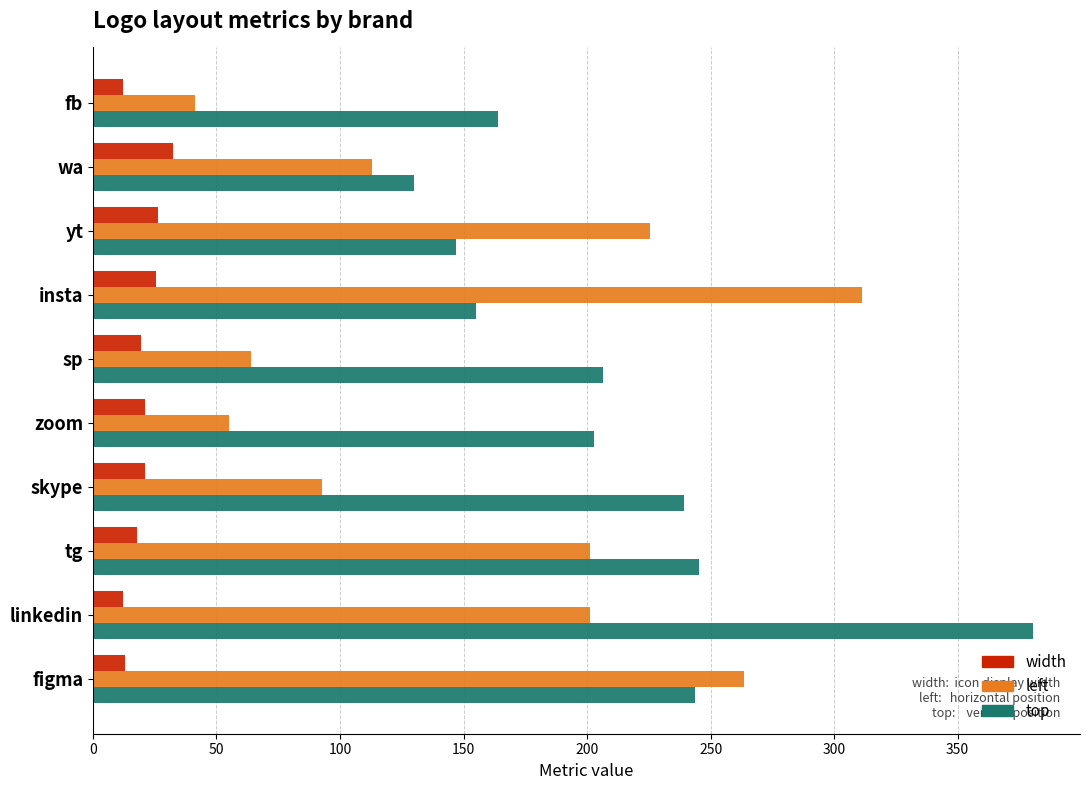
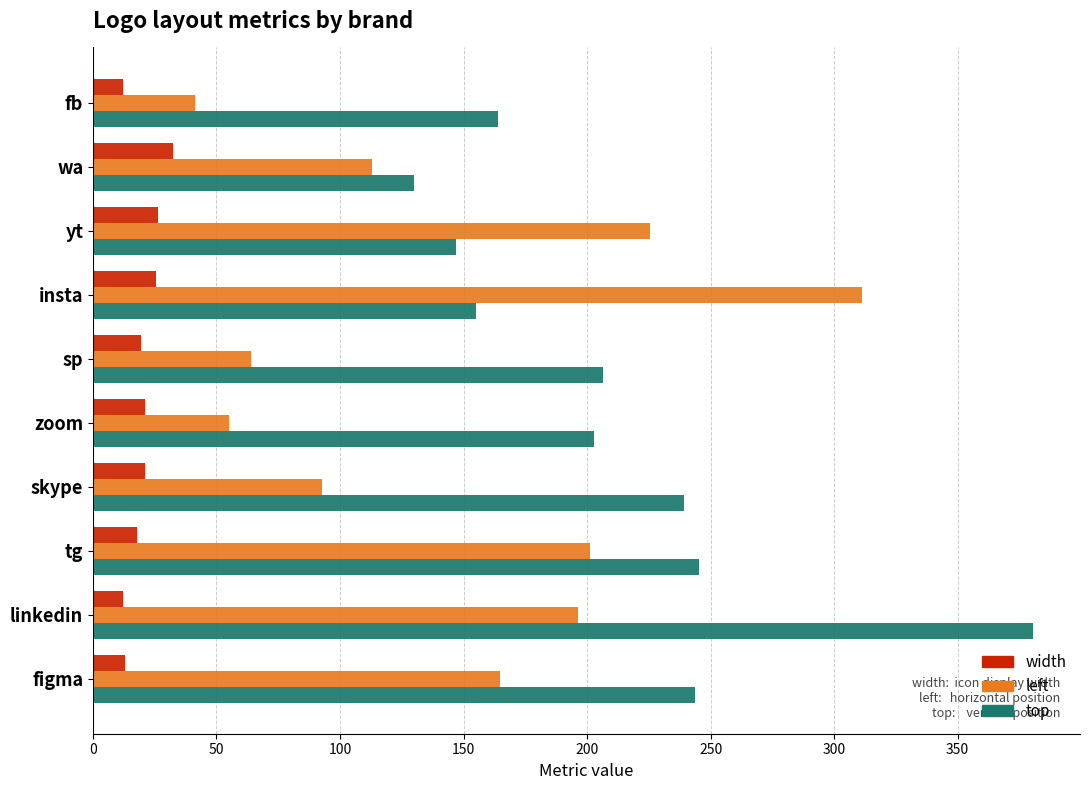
  {
    "width": {
      "fb": 12,
      "wa": 33,
      "yt": 26,
      "insta": 25,
      "sp": 20,
      "zoom": 21,
      "skype": 21,
      "tg": 18,
      "linkedin": 12,
      "figma": 13
    },
    "left": {
      "fb": 41,
      "wa": 113,
      "yt": 226,
      "insta": 311,
      "sp": 64,
      "zoom": 55,
      "skype": 93,
      "tg": 201,
-     "linkedin": 201,
-     "figma": 264
+     "linkedin": 196,
+     "figma": 165
    },
    "top": {
      "fb": 164,
      "wa": 130,
      "yt": 147,
      "insta": 155,
      "sp": 207,
      "zoom": 203,
      "skype": 239,
      "tg": 245,
      "linkedin": 381,
      "figma": 244
    }
  }
